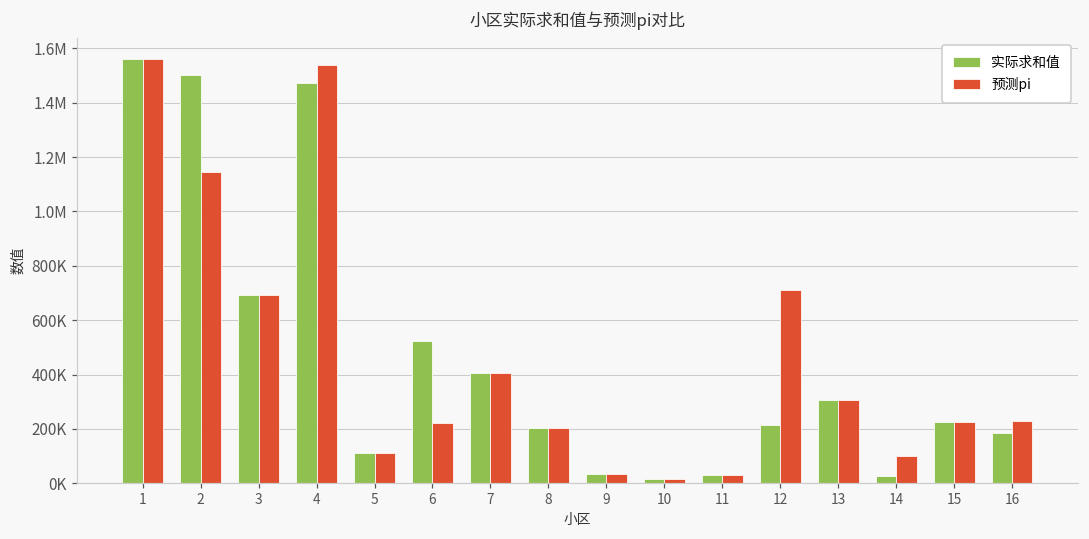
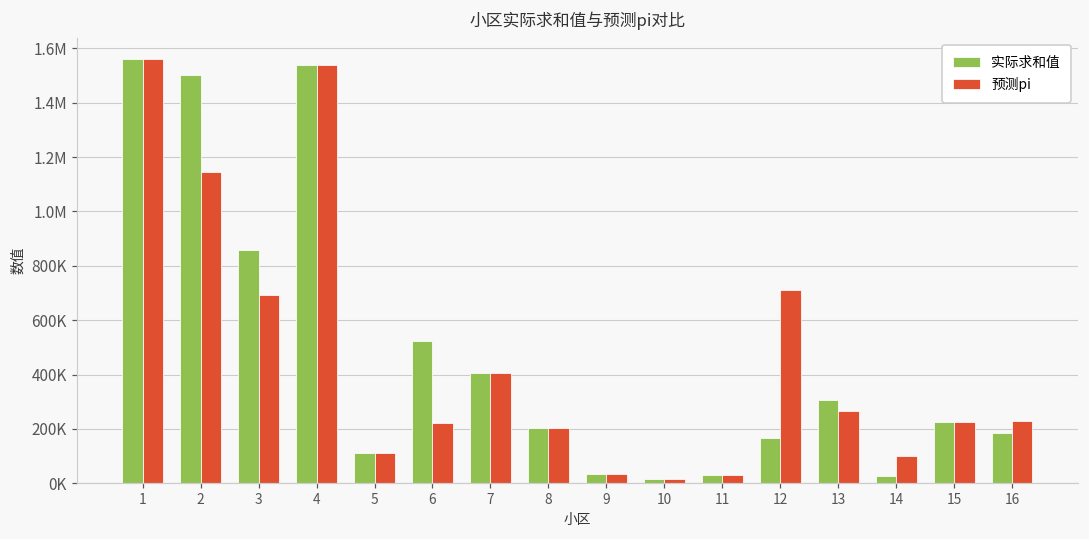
  {
    "实际求和值": {
      "1": 1560000,
      "2": 1500000,
-     "3": 690000,
-     "4": 1470000,
+     "3": 860000,
+     "4": 1540000,
      "5": 110000,
      "6": 520000,
      "7": 410000,
      "8": 200000,
      "9": 30000,
      "10": 10000,
      "11": 30000,
-     "12": 220000,
+     "12": 170000,
      "13": 310000,
      "14": 30000,
      "15": 230000,
      "16": 190000
    },
    "预测pi": {
      "1": 1560000,
      "2": 1150000,
      "3": 690000,
      "4": 1540000,
      "5": 110000,
      "6": 220000,
      "7": 410000,
      "8": 200000,
      "9": 30000,
      "10": 10000,
      "11": 30000,
      "12": 710000,
-     "13": 310000,
+     "13": 270000,
      "14": 100000,
      "15": 230000,
      "16": 230000
    }
  }
